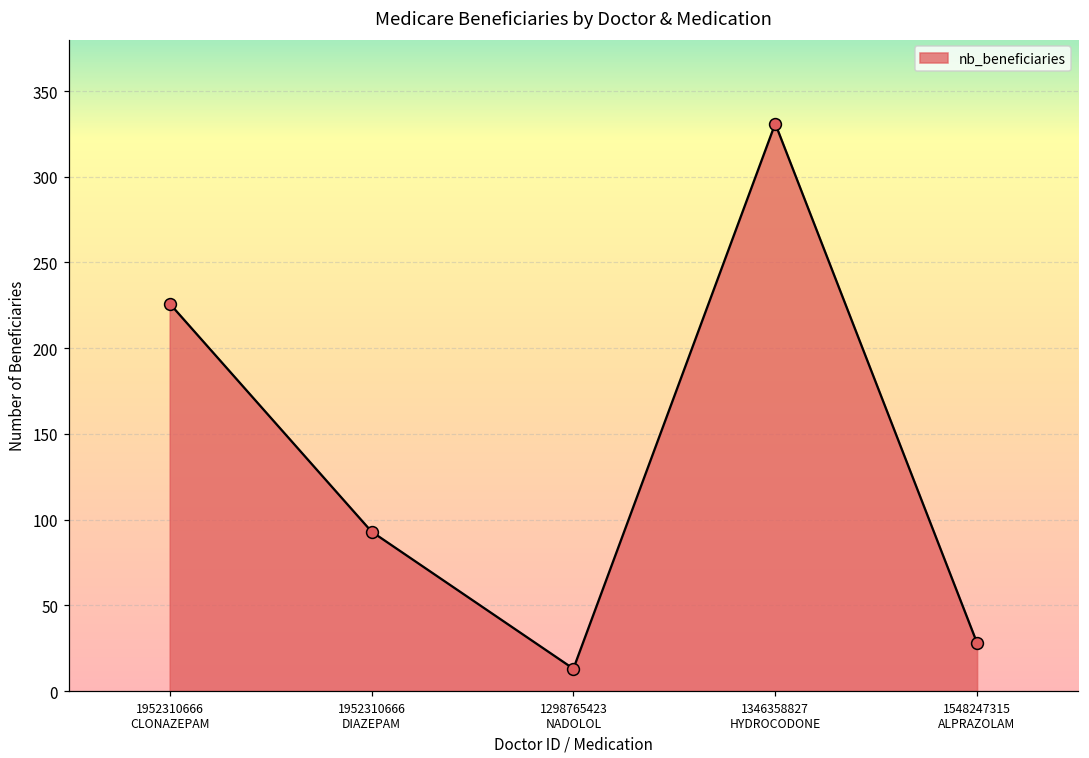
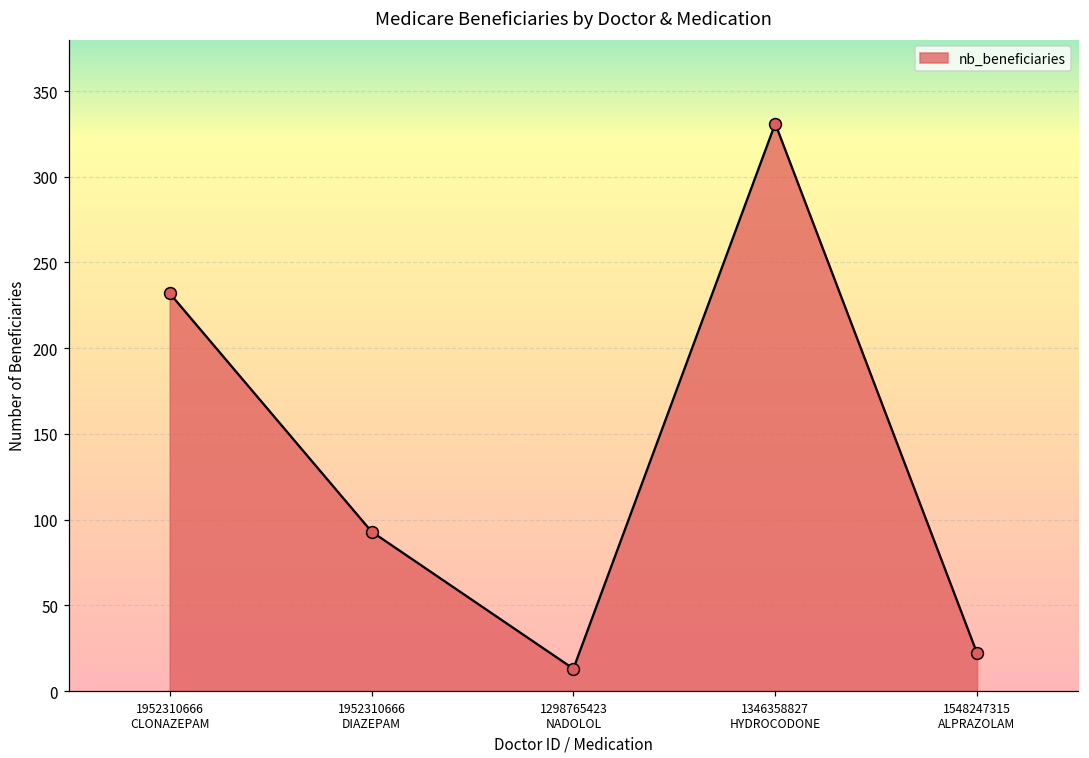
  {
-   "1952310666 CLONAZEPAM": 226,
+   "1952310666 CLONAZEPAM": 232,
    "1952310666 DIAZEPAM": 93,
    "1298765423 NADOLOL": 13,
    "1346358827 HYDROCODONE": 331,
-   "1548247315 ALPRAZOLAM": 28
+   "1548247315 ALPRAZOLAM": 22
  }
